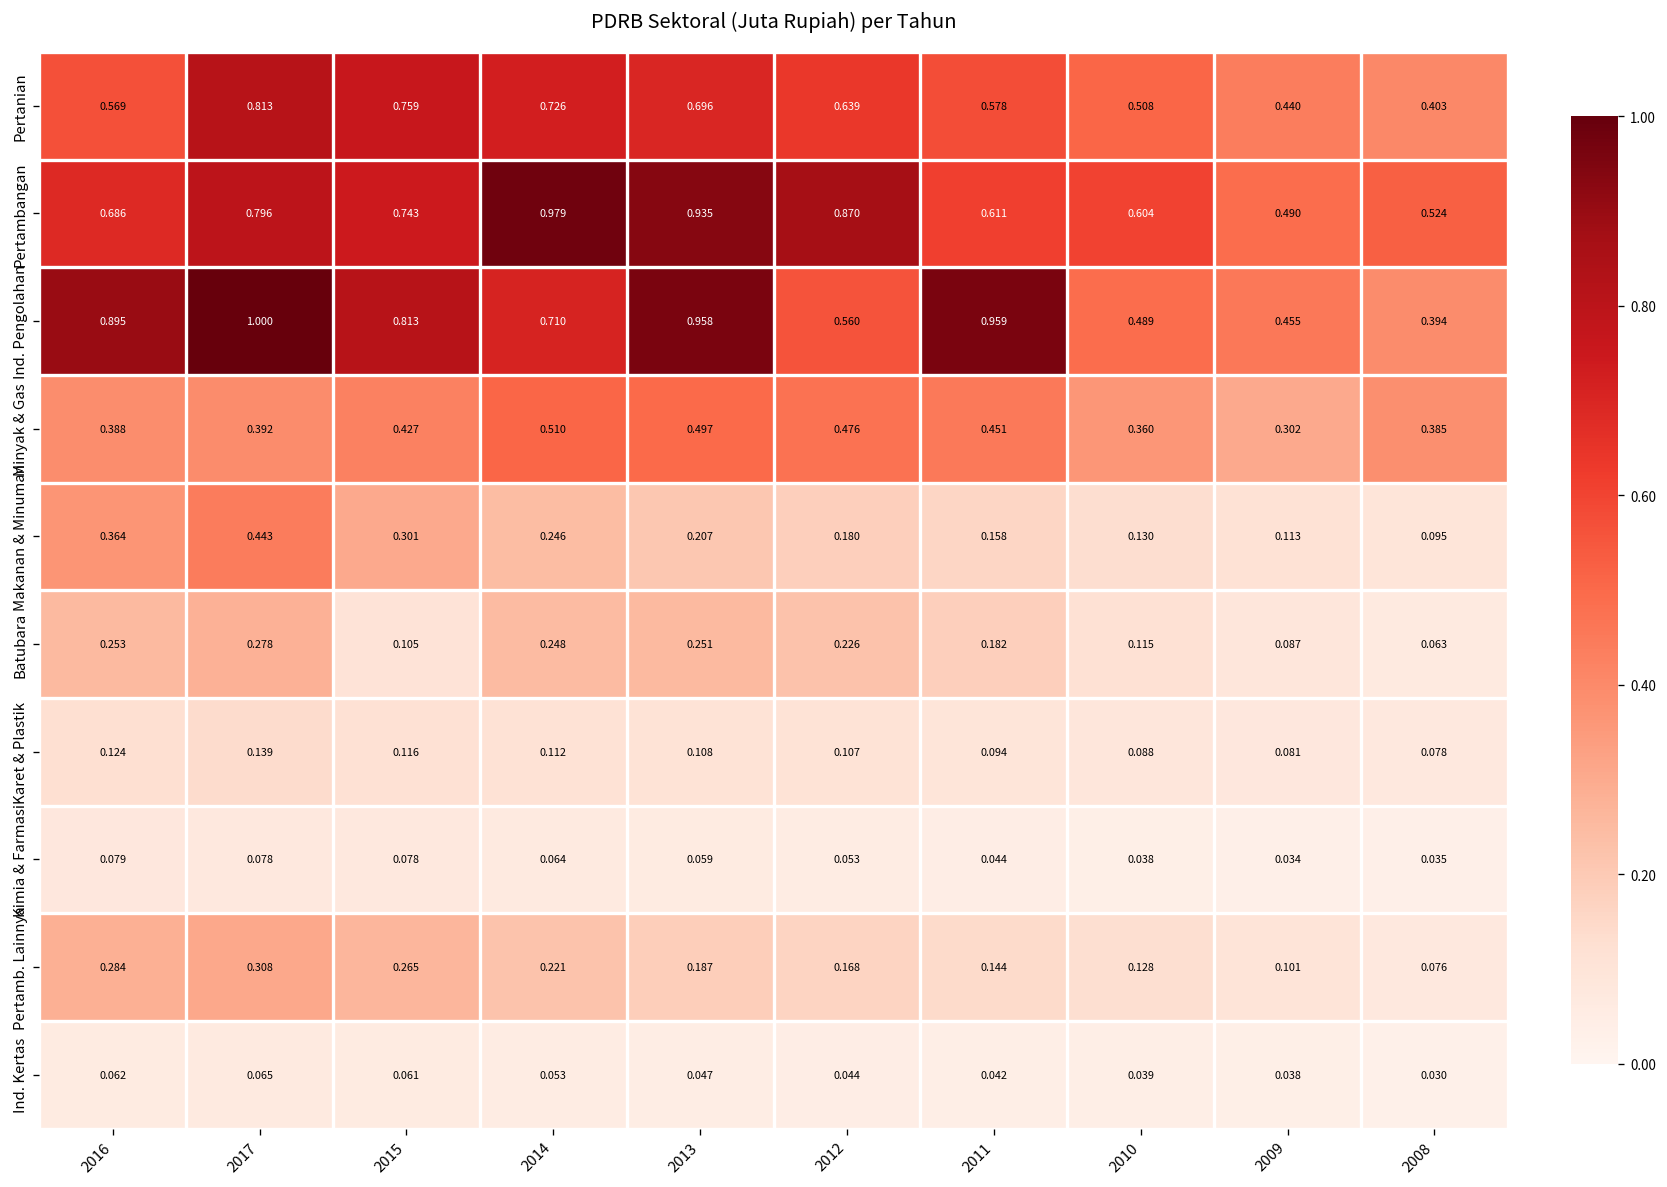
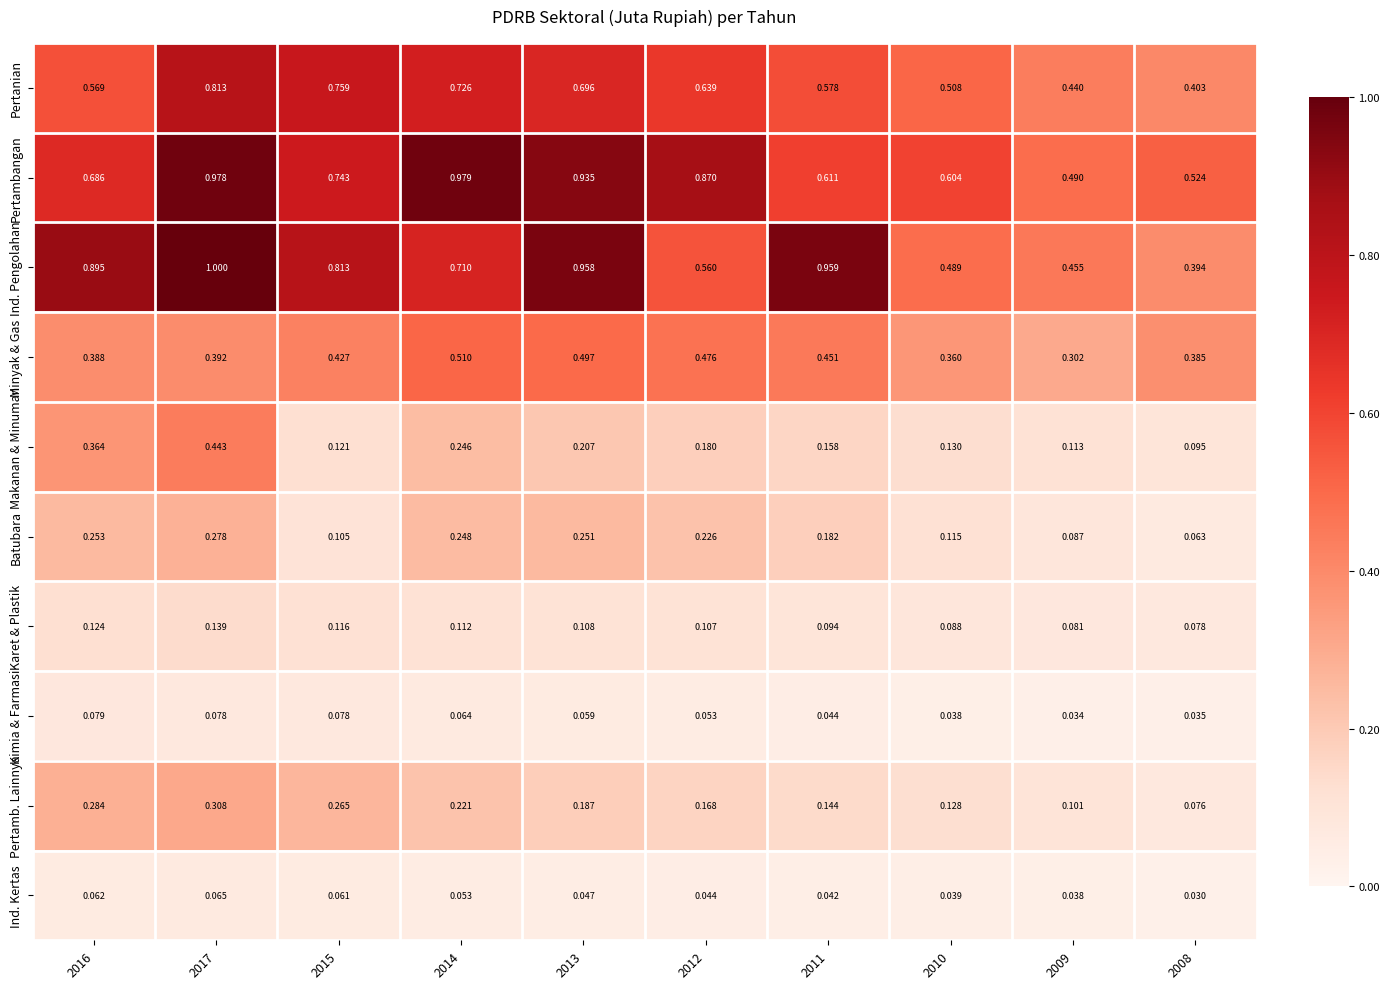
  {
    "Pertanian": {
      "2016": 0.569,
      "2017": 0.813,
      "2015": 0.759,
      "2014": 0.726,
      "2013": 0.696,
      "2012": 0.639,
      "2011": 0.578,
      "2010": 0.508,
      "2009": 0.440,
      "2008": 0.403
    },
    "Pertambangan": {
      "2016": 0.686,
-     "2017": 0.796,
+     "2017": 0.978,
      "2015": 0.743,
      "2014": 0.979,
      "2013": 0.935,
      "2012": 0.870,
      "2011": 0.611,
      "2010": 0.604,
      "2009": 0.490,
      "2008": 0.524
    },
    "Ind. Pengolahan": {
      "2016": 0.895,
      "2017": 1.000,
      "2015": 0.813,
      "2014": 0.710,
      "2013": 0.958,
      "2012": 0.560,
      "2011": 0.959,
      "2010": 0.489,
      "2009": 0.455,
      "2008": 0.394
    },
    "Minyak & Gas": {
      "2016": 0.388,
      "2017": 0.392,
      "2015": 0.427,
      "2014": 0.510,
      "2013": 0.497,
      "2012": 0.476,
      "2011": 0.451,
      "2010": 0.360,
      "2009": 0.302,
      "2008": 0.385
    },
    "Makanan & Minuman": {
      "2016": 0.364,
      "2017": 0.443,
-     "2015": 0.301,
+     "2015": 0.121,
      "2014": 0.246,
      "2013": 0.207,
      "2012": 0.180,
      "2011": 0.158,
      "2010": 0.130,
      "2009": 0.113,
      "2008": 0.095
    },
    "Batubara": {
      "2016": 0.253,
      "2017": 0.278,
      "2015": 0.105,
      "2014": 0.248,
      "2013": 0.251,
      "2012": 0.226,
      "2011": 0.182,
      "2010": 0.115,
      "2009": 0.087,
      "2008": 0.063
    },
    "Karet & Plastik": {
      "2016": 0.124,
      "2017": 0.139,
      "2015": 0.116,
      "2014": 0.112,
      "2013": 0.108,
      "2012": 0.107,
      "2011": 0.094,
      "2010": 0.088,
      "2009": 0.081,
      "2008": 0.078
    },
    "Kimia & Farmasi": {
      "2016": 0.079,
      "2017": 0.078,
      "2015": 0.078,
      "2014": 0.064,
      "2013": 0.059,
      "2012": 0.053,
      "2011": 0.044,
      "2010": 0.038,
      "2009": 0.034,
      "2008": 0.035
    },
    "Pertamb. Lainnya": {
      "2016": 0.284,
      "2017": 0.308,
      "2015": 0.265,
      "2014": 0.221,
      "2013": 0.187,
      "2012": 0.168,
      "2011": 0.144,
      "2010": 0.128,
      "2009": 0.101,
      "2008": 0.076
    },
    "Ind. Kertas": {
      "2016": 0.062,
      "2017": 0.065,
      "2015": 0.061,
      "2014": 0.053,
      "2013": 0.047,
      "2012": 0.044,
      "2011": 0.042,
      "2010": 0.039,
      "2009": 0.038,
      "2008": 0.030
    }
  }
